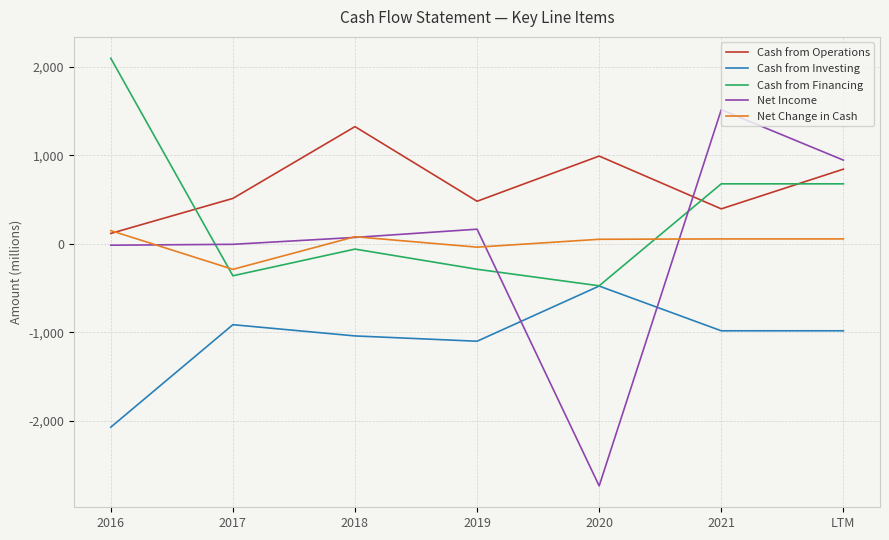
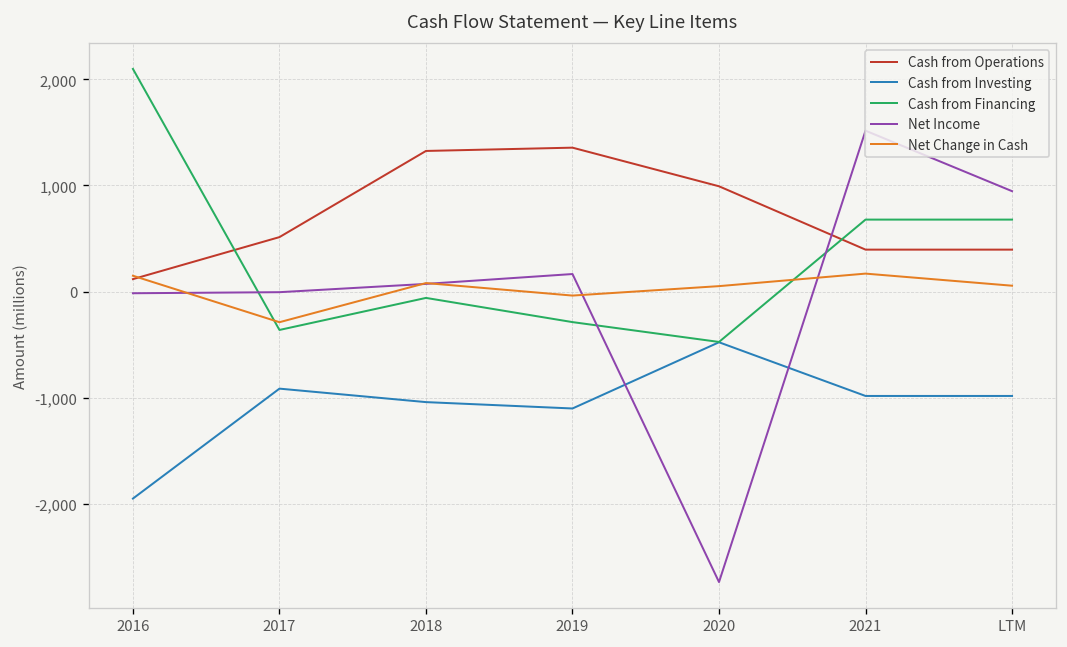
  {
    "Cash from Operations": {
      "2016": "100",
      "2017": "500",
      "2018": "1,300",
-     "2019": "500",
+     "2019": "1,400",
      "2020": "1,000",
      "2021": "400",
-     "LTM": "800"
+     "LTM": "400"
    },
    "Cash from Investing": {
-     "2016": "-2,100",
+     "2016": "-2,000",
      "2017": "-900",
      "2018": "-1,000",
      "2019": "-1,100",
      "2021": "-1,000",
      "LTM": "-1,000"
    },
    "Cash from Financing": {
      "2016": "2,100",
      "2017": "-400",
      "2018": "-100",
      "2019": "-300",
      "2021": "700",
      "LTM": "700"
    },
    "Net Income": {
      "2016": "0",
      "2017": "0",
      "2019": "200",
      "2020": "-2,700",
      "LTM": "900"
    },
    "Net Change in Cash": {
      "2016": "100",
      "2017": "-300",
      "2019": "0",
      "2020": "100",
-     "2021": "100",
+     "2021": "200",
      "LTM": "100"
    }
  }
